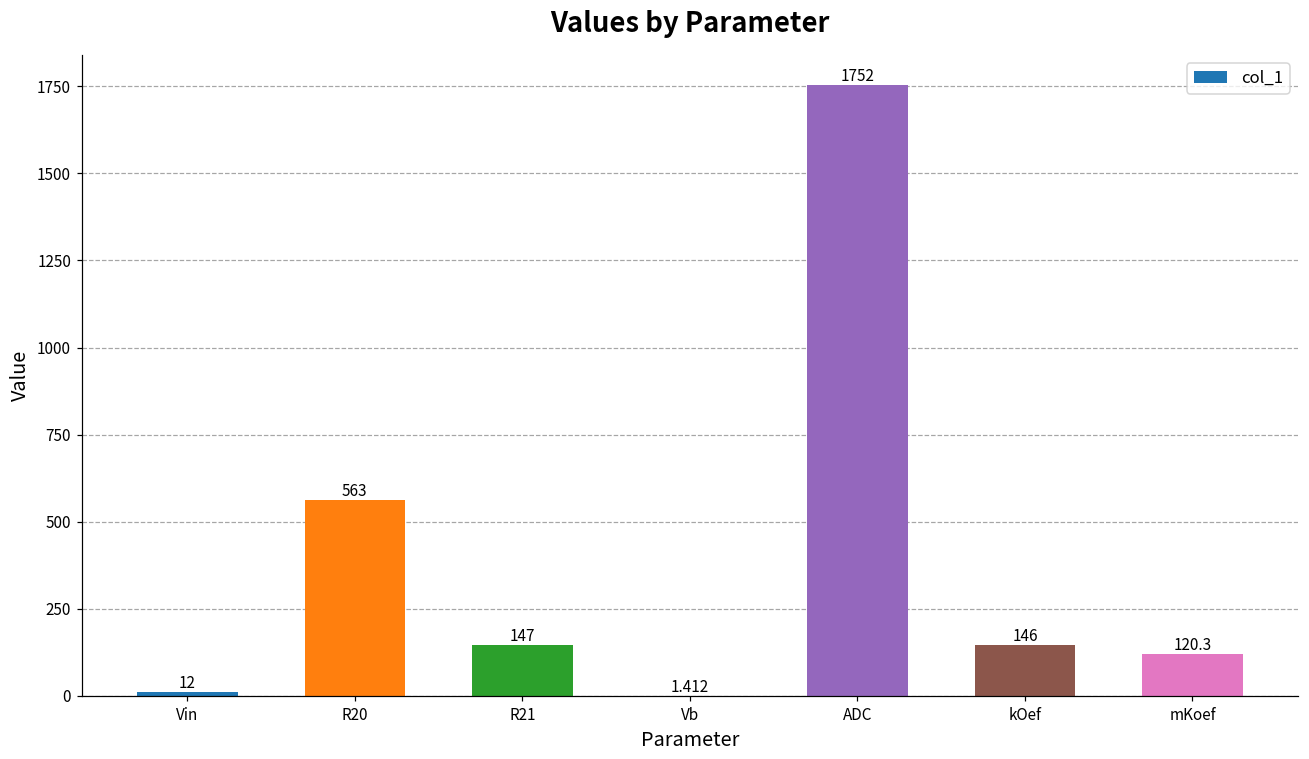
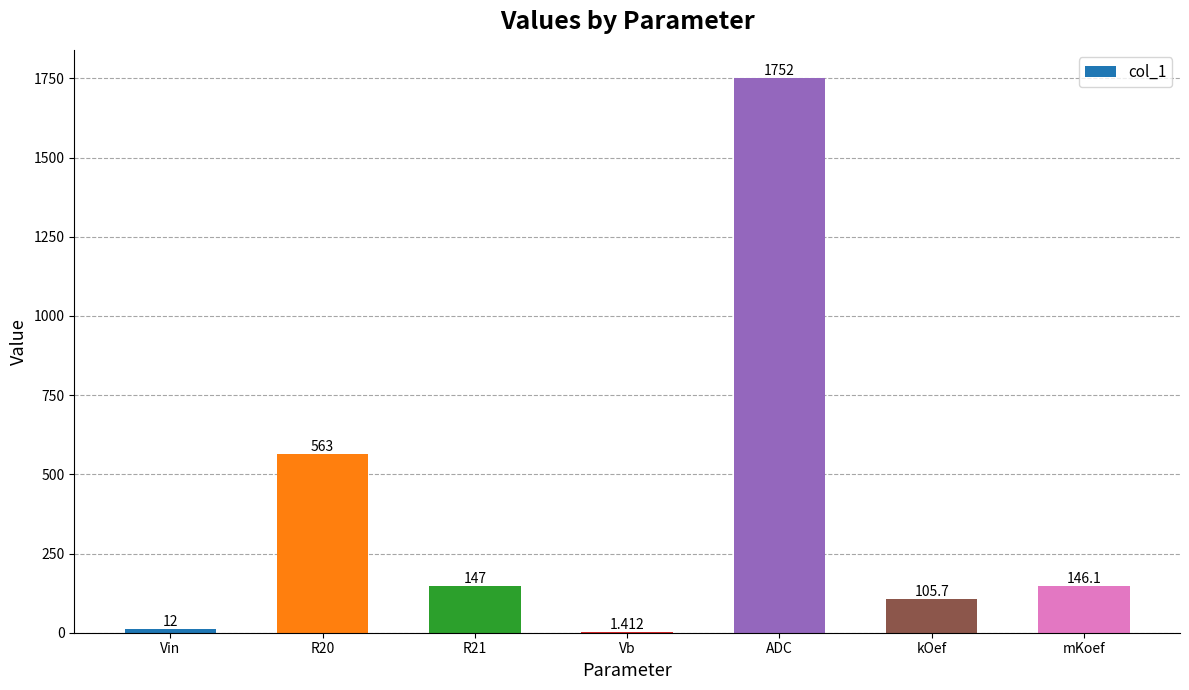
  {
    "Vin": 12,
    "R20": 563,
    "R21": 147,
    "Vb": 1.412,
    "ADC": 1752,
-   "kOef": 146,
-   "mKoef": 120.3
+   "kOef": 105.7,
+   "mKoef": 146.1
  }
